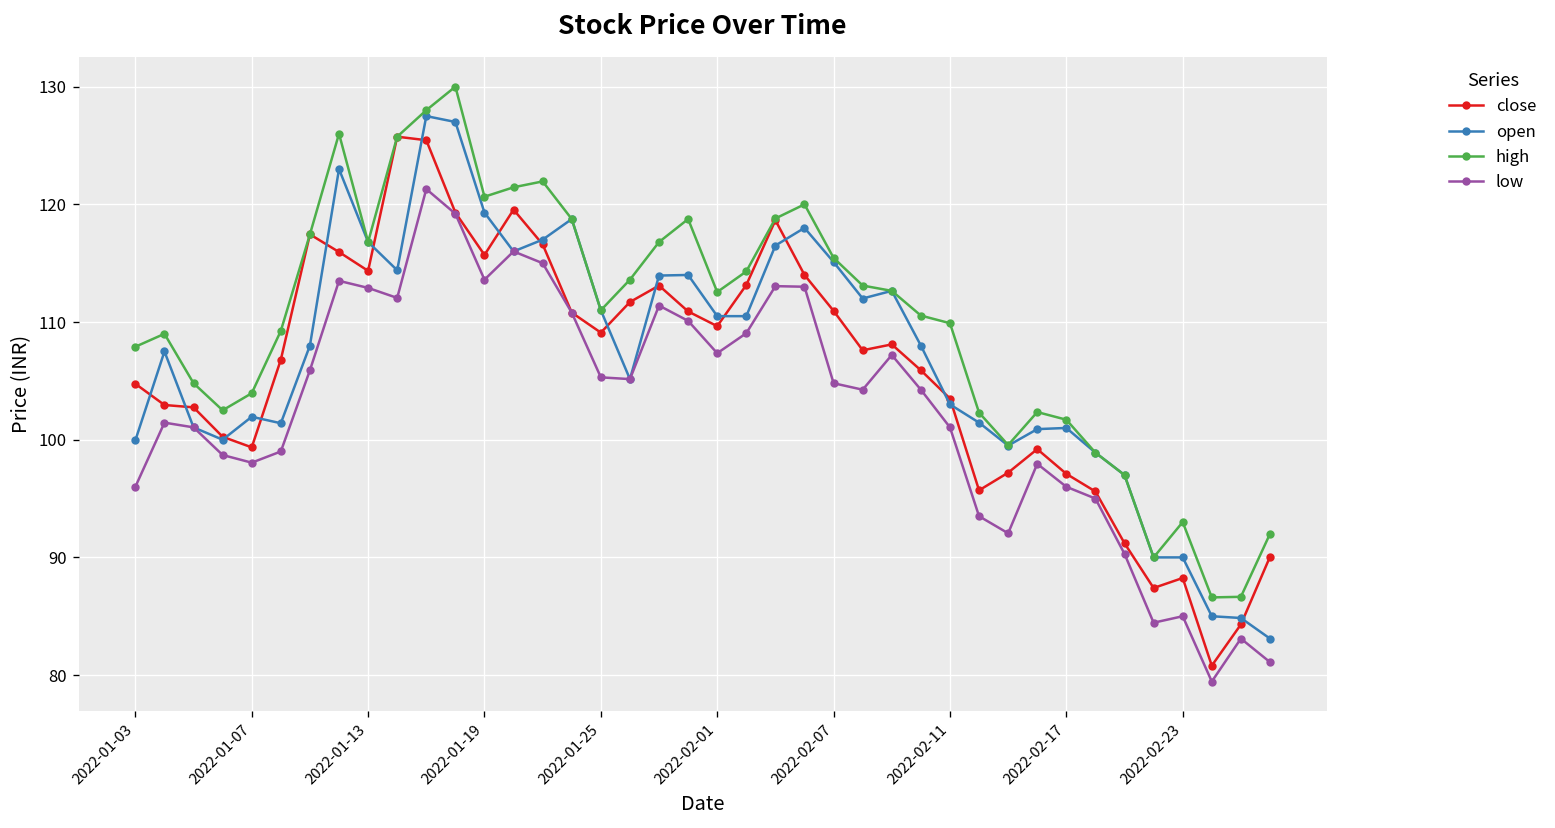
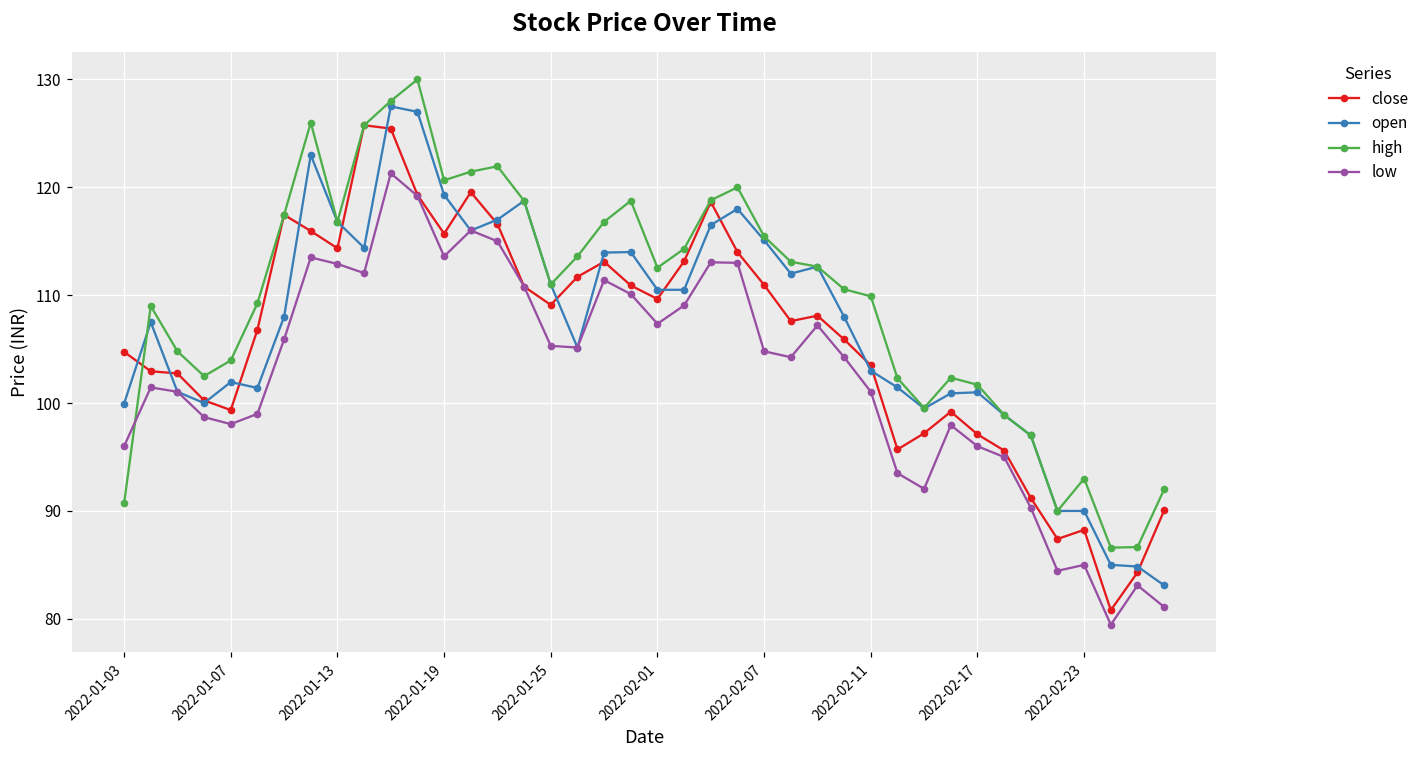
  {
    "close": {
      "2022-01-03": 105,
      "2022-01-07": 99,
      "2022-01-13": 114,
      "2022-01-19": 116,
      "2022-01-25": 109,
      "2022-02-01": 110,
      "2022-02-07": 111,
      "2022-02-11": 104,
      "2022-02-17": 97,
      "2022-02-23": 88
    },
    "open": {
      "2022-01-03": 100,
      "2022-01-07": 102,
      "2022-01-19": 119,
      "2022-02-01": 111,
      "2022-02-07": 115,
      "2022-02-11": 103,
      "2022-02-17": 101,
      "2022-02-23": 90
    },
    "high": {
-     "2022-01-03": 108,
+     "2022-01-03": 91,
      "2022-01-07": 104,
      "2022-01-19": 121,
      "2022-02-01": 113,
      "2022-02-07": 115,
      "2022-02-11": 110,
      "2022-02-17": 102,
      "2022-02-23": 93
    },
    "low": {
      "2022-01-03": 96,
      "2022-01-07": 98,
      "2022-01-13": 113,
      "2022-01-19": 114,
      "2022-01-25": 105,
      "2022-02-01": 107,
      "2022-02-07": 105,
      "2022-02-11": 101,
      "2022-02-17": 96,
      "2022-02-23": 85
    }
  }
